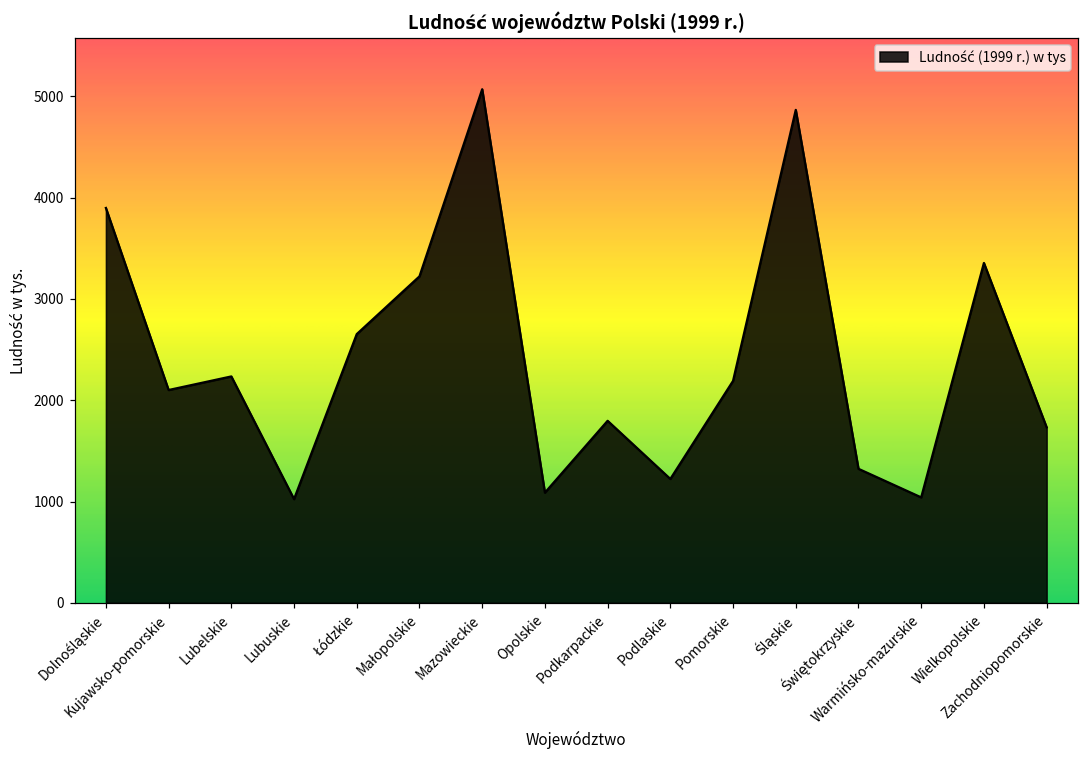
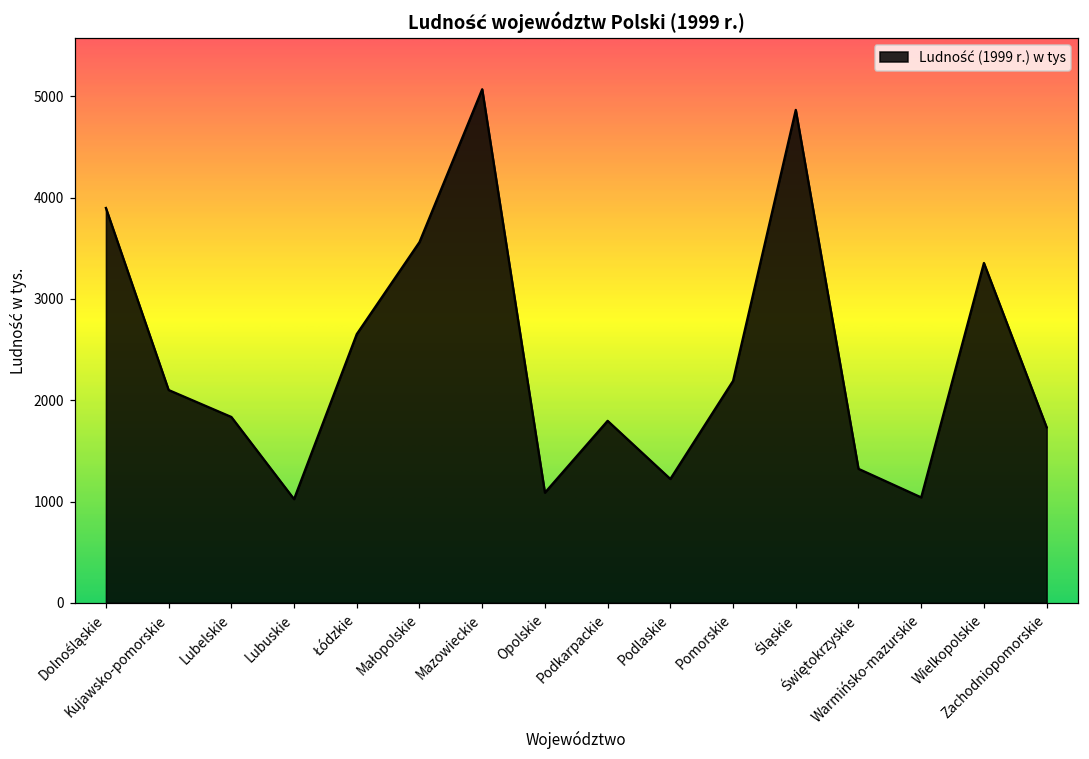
  {
    "Dolnośląskie": 3900,
    "Kujawsko-pomorskie": 2100,
-   "Lubelskie": 2200,
+   "Lubelskie": 1800,
    "Lubuskie": 1000,
    "Łódzkie": 2700,
-   "Małopolskie": 3200,
+   "Małopolskie": 3600,
    "Mazowieckie": 5100,
    "Opolskie": 1100,
    "Podkarpackie": 1800,
    "Podlaskie": 1200,
    "Pomorskie": 2200,
    "Śląskie": 4900,
    "Świętokrzyskie": 1300,
    "Warmińsko-mazurskie": 1000,
    "Wielkopolskie": 3400,
    "Zachodniopomorskie": 1700
  }
